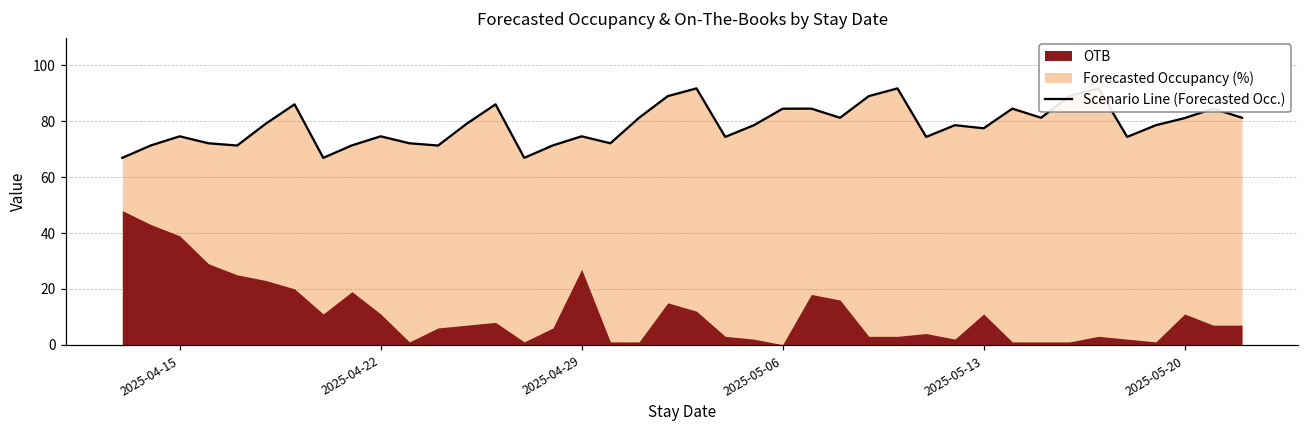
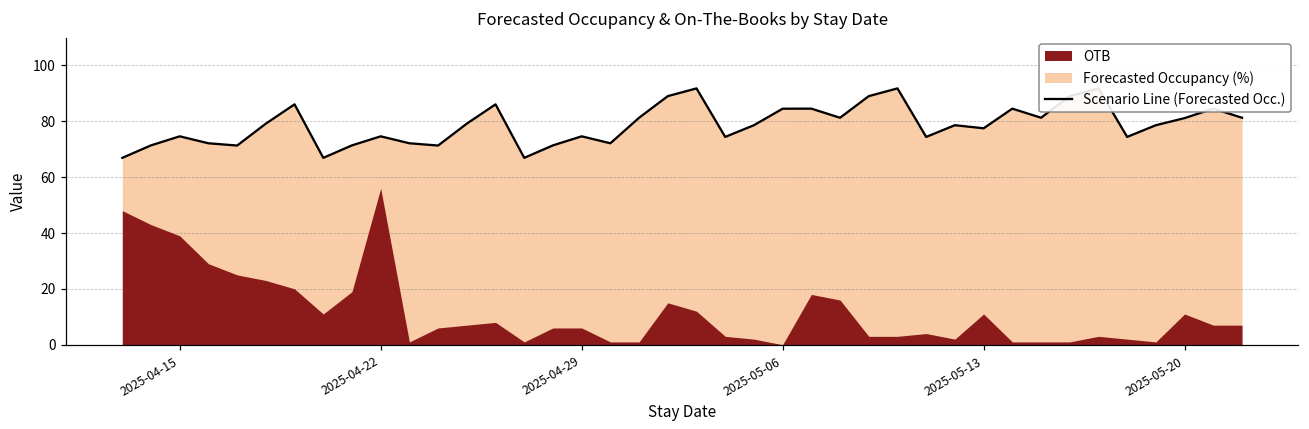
  {
    "OTB": {
      "2025-04-15": 39,
-     "2025-04-22": 11,
-     "2025-04-29": 27,
+     "2025-04-22": 56,
+     "2025-04-29": 6,
      "2025-05-06": 0,
      "2025-05-13": 11,
      "2025-05-20": 11
    },
    "Forecasted Occupancy (%)": {
      "2025-04-15": 75,
      "2025-04-22": 75,
      "2025-04-29": 75,
      "2025-05-06": 85,
      "2025-05-13": 77,
      "2025-05-20": 81
    }
  }
